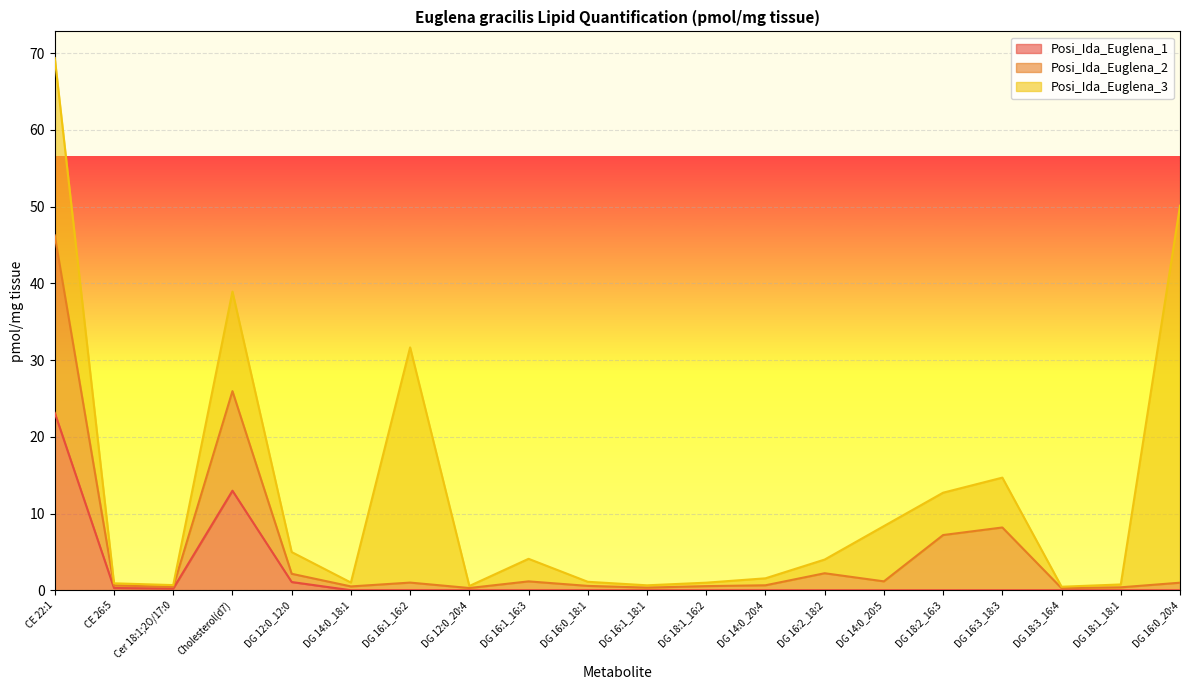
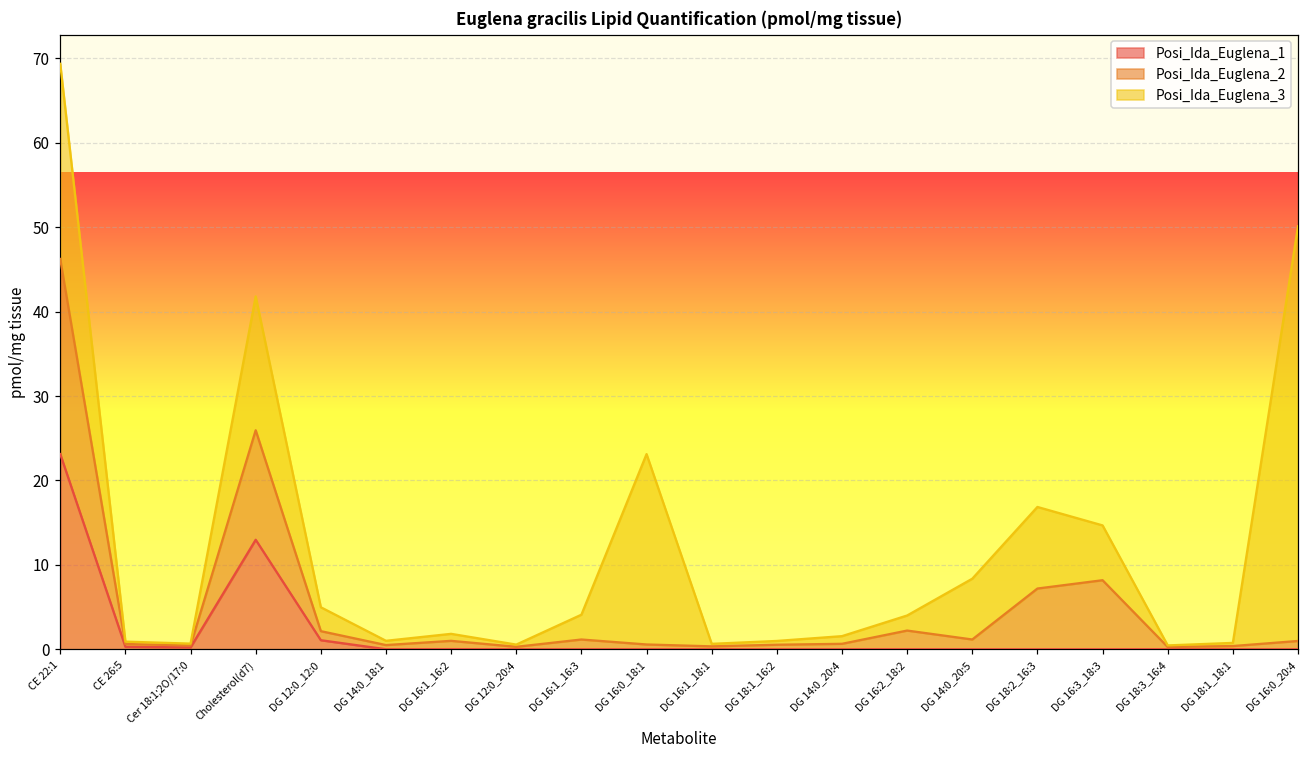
  {
    "Posi_Ida_Euglena_3": {
      "CE 22:1": 23,
-     "Cholesterol(d7)": 13,
+     "Cholesterol(d7)": 16,
      "DG 12:0_12:0": 3,
      "DG 14:0_18:1": 1,
-     "DG 16:1_16:2": 31,
+     "DG 16:1_16:2": 1,
      "DG 16:1_16:3": 3,
-     "DG 16:0_18:1": 1,
+     "DG 16:0_18:1": 23,
      "DG 18:1_16:2": 0,
      "DG 14:0_20:4": 1,
      "DG 16:2_18:2": 2,
      "DG 14:0_20:5": 7,
-     "DG 18:2_16:3": 6,
+     "DG 18:2_16:3": 10,
      "DG 16:3_18:3": 6,
      "DG 18:1_18:1": 0,
      "DG 16:0_20:4": 49
    }
  }
